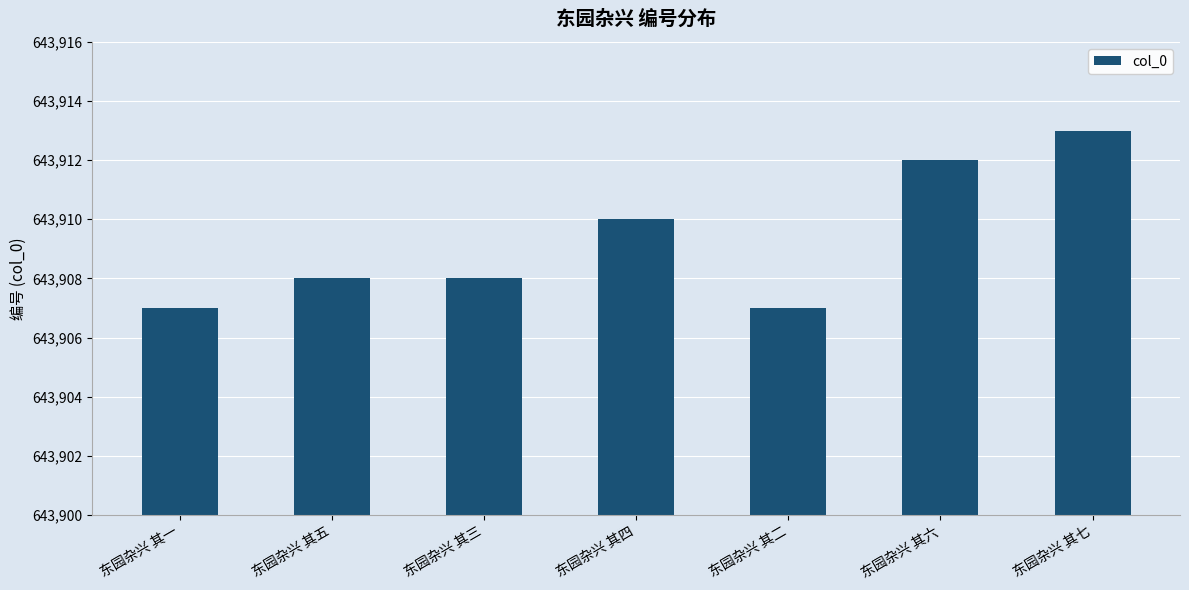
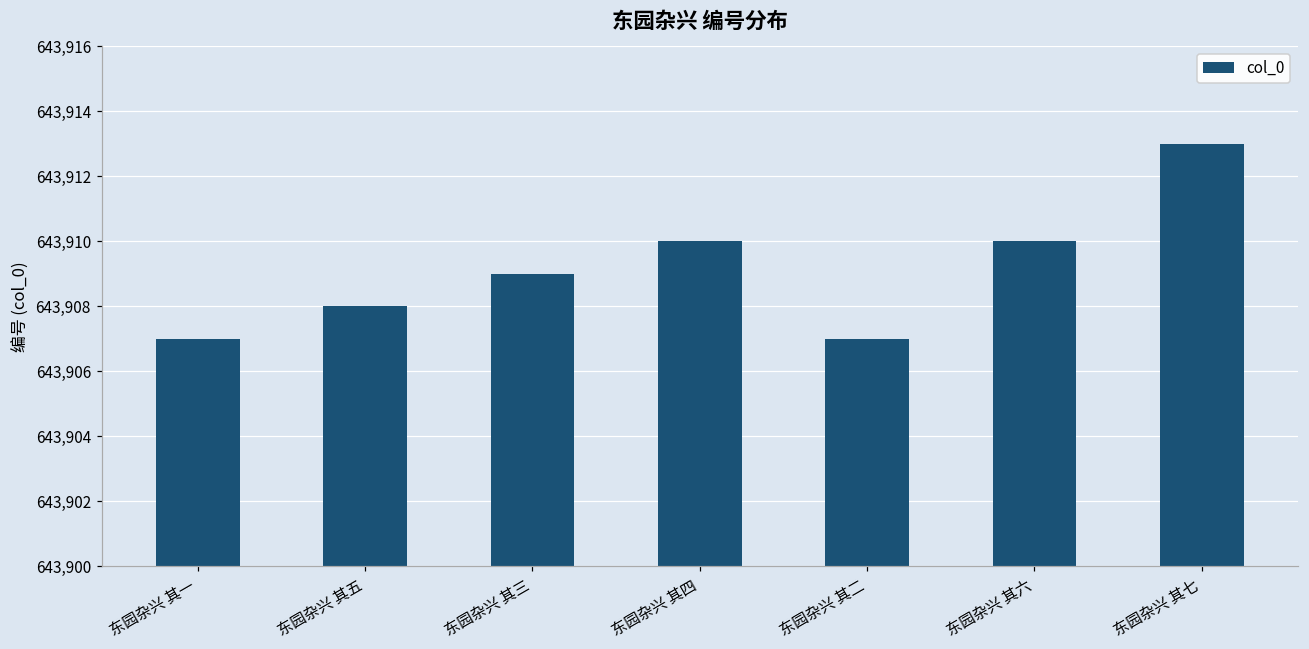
  {
    "东园杂兴 其一": "643,907",
    "东园杂兴 其五": "643,908",
-   "东园杂兴 其三": "643,908",
+   "东园杂兴 其三": "643,909",
    "东园杂兴 其四": "643,910",
    "东园杂兴 其二": "643,907",
-   "东园杂兴 其六": "643,912",
+   "东园杂兴 其六": "643,910",
    "东园杂兴 其七": "643,913"
  }
